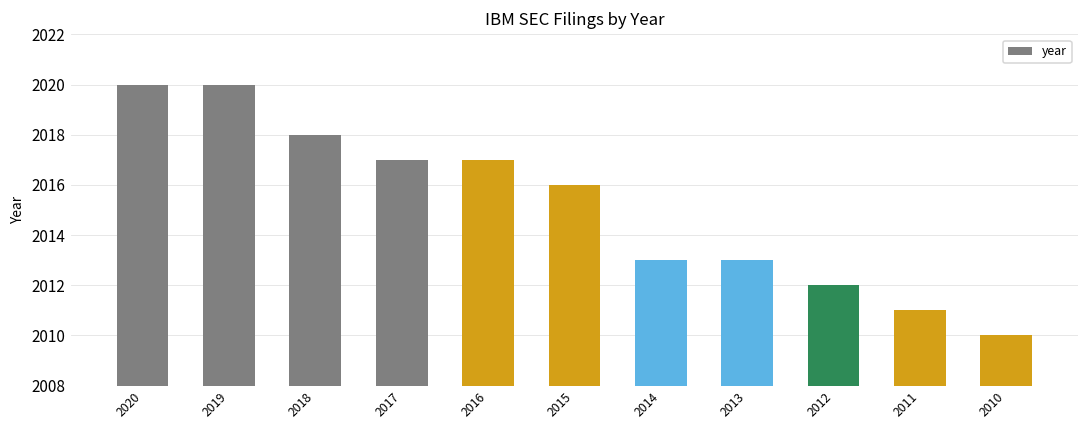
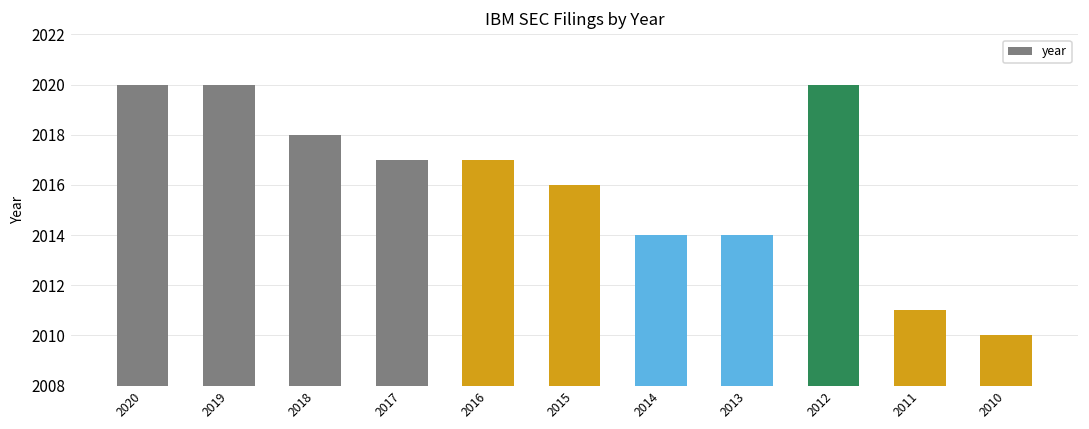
  {
    "2020": 2020,
    "2019": 2020,
    "2018": 2018,
    "2017": 2017,
    "2016": 2017,
    "2015": 2016,
-   "2014": 2013,
-   "2013": 2013,
-   "2012": 2012,
+   "2014": 2014,
+   "2013": 2014,
+   "2012": 2020,
    "2011": 2011,
    "2010": 2010
  }
